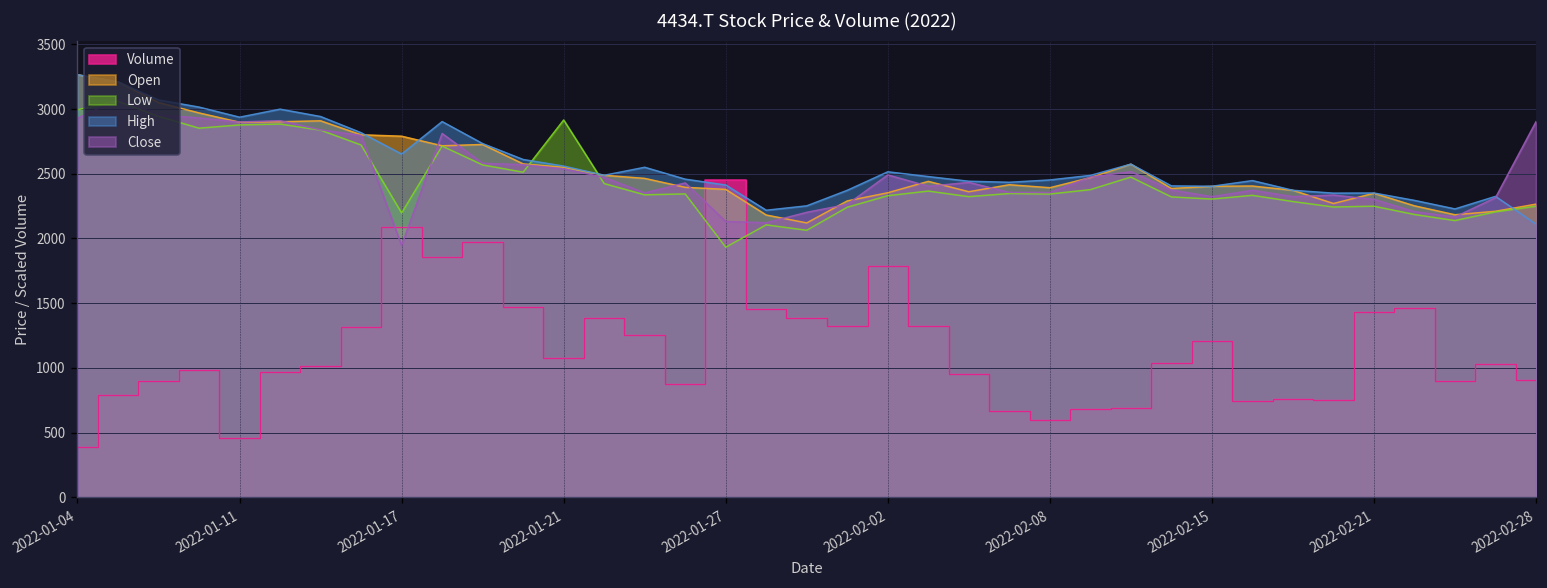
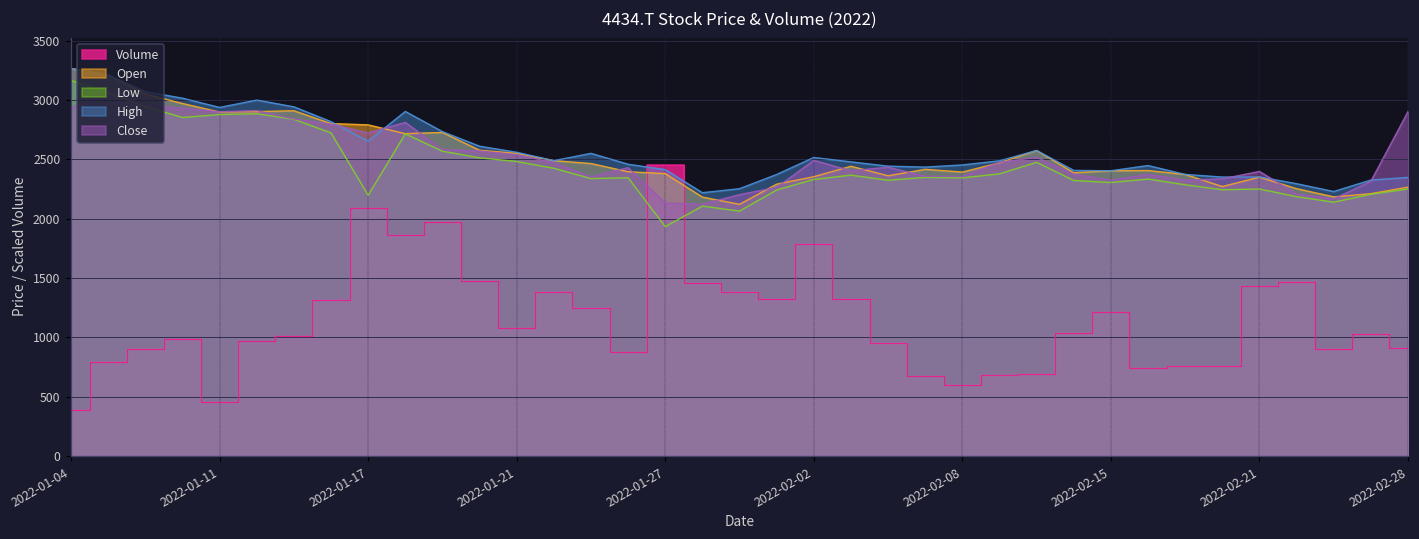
  {
    "Open": {
      "2022-01-17": 2790,
      "2022-01-27": 2380,
      "2022-02-08": 2390
    },
    "Low": {
-     "2022-01-04": 2990,
+     "2022-01-04": 3170,
      "2022-01-17": 2200,
-     "2022-01-21": 2920,
+     "2022-01-21": 2480,
      "2022-01-27": 1930,
      "2022-02-21": 2250
    },
    "High": {
      "2022-01-11": 2940,
      "2022-01-17": 2650,
      "2022-01-27": 2410,
      "2022-02-08": 2450,
-     "2022-02-28": 2110
+     "2022-02-28": 2350
    },
    "Close": {
      "2022-01-04": 2930,
-     "2022-01-17": 1950,
+     "2022-01-17": 2720,
      "2022-01-27": 2130,
-     "2022-02-21": 2300,
+     "2022-02-21": 2400,
      "2022-02-28": 2900
    }
  }
